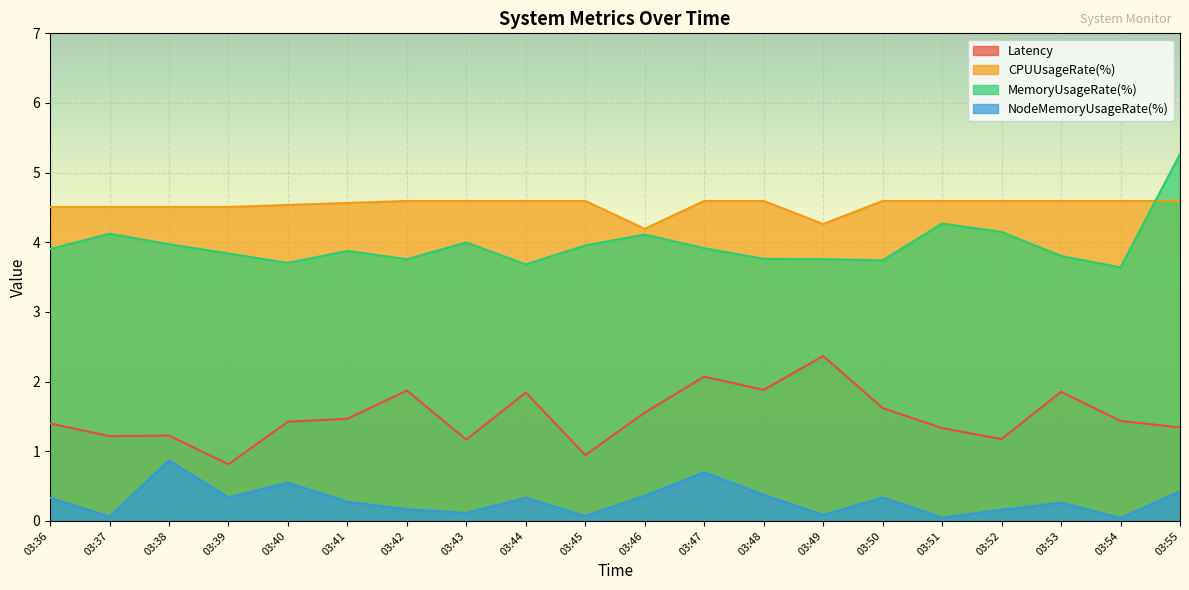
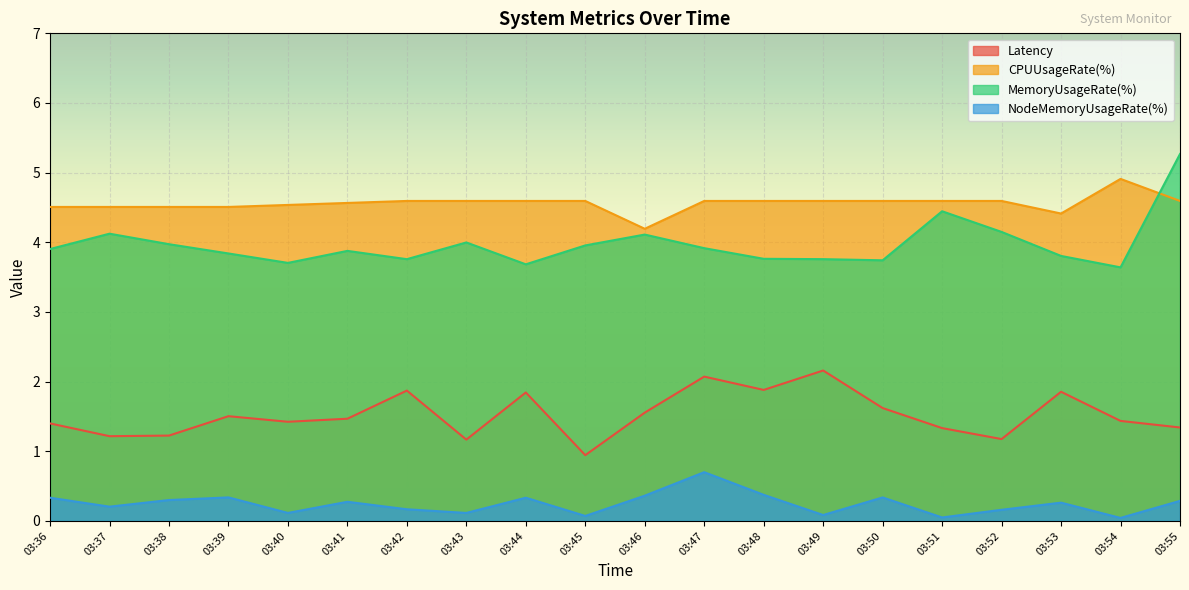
  {
    "Latency": {
      "03:36": 1.4,
      "03:37": 1.2,
      "03:38": 1.2,
-     "03:39": 0.8,
+     "03:39": 1.5,
      "03:40": 1.4,
      "03:41": 1.5,
      "03:42": 1.9,
      "03:43": 1.2,
      "03:44": 1.8,
      "03:45": 0.9,
      "03:46": 1.6,
      "03:47": 2.1,
      "03:48": 1.9,
-     "03:49": 2.4,
+     "03:49": 2.2,
      "03:50": 1.6,
      "03:51": 1.3,
      "03:52": 1.2,
      "03:53": 1.9,
      "03:54": 1.4,
      "03:55": 1.3
    },
    "CPUUsageRate(%)": {
      "03:36": 4.5,
      "03:37": 4.5,
      "03:38": 4.5,
      "03:39": 4.5,
      "03:40": 4.5,
      "03:41": 4.6,
      "03:42": 4.6,
      "03:43": 4.6,
      "03:44": 4.6,
      "03:45": 4.6,
      "03:46": 4.2,
      "03:47": 4.6,
      "03:48": 4.6,
-     "03:49": 4.3,
+     "03:49": 4.6,
      "03:50": 4.6,
      "03:51": 4.6,
      "03:52": 4.6,
-     "03:53": 4.6,
-     "03:54": 4.6,
+     "03:53": 4.4,
+     "03:54": 4.9,
      "03:55": 4.6
    },
    "MemoryUsageRate(%)": {
      "03:36": 3.9,
      "03:37": 4.1,
      "03:38": 4.0,
      "03:39": 3.8,
      "03:40": 3.7,
      "03:41": 3.9,
      "03:42": 3.8,
      "03:43": 4.0,
      "03:44": 3.7,
      "03:45": 4.0,
      "03:46": 4.1,
      "03:47": 3.9,
      "03:48": 3.8,
      "03:49": 3.8,
      "03:50": 3.7,
-     "03:51": 4.3,
+     "03:51": 4.4,
      "03:52": 4.1,
      "03:53": 3.8,
      "03:54": 3.6,
      "03:55": 5.3
    },
    "NodeMemoryUsageRate(%)": {
      "03:36": 0.3,
-     "03:37": 0.1,
-     "03:38": 0.9,
+     "03:37": 0.2,
+     "03:38": 0.3,
      "03:39": 0.3,
-     "03:40": 0.5,
+     "03:40": 0.1,
      "03:41": 0.3,
      "03:42": 0.2,
      "03:43": 0.1,
      "03:44": 0.3,
      "03:45": 0.1,
      "03:46": 0.4,
      "03:47": 0.7,
      "03:48": 0.4,
      "03:49": 0.1,
      "03:50": 0.3,
      "03:51": 0.1,
      "03:52": 0.2,
      "03:53": 0.3,
      "03:54": 0.0,
-     "03:55": 0.4
+     "03:55": 0.3
    }
  }
